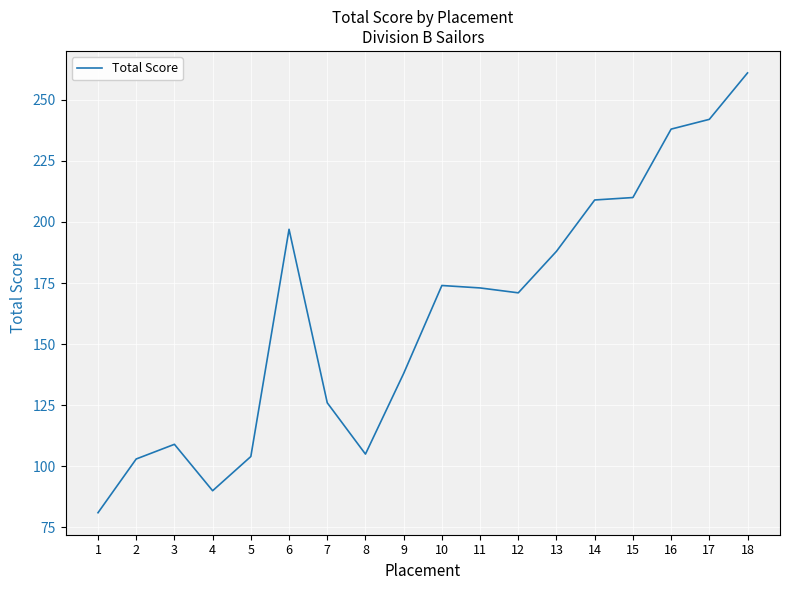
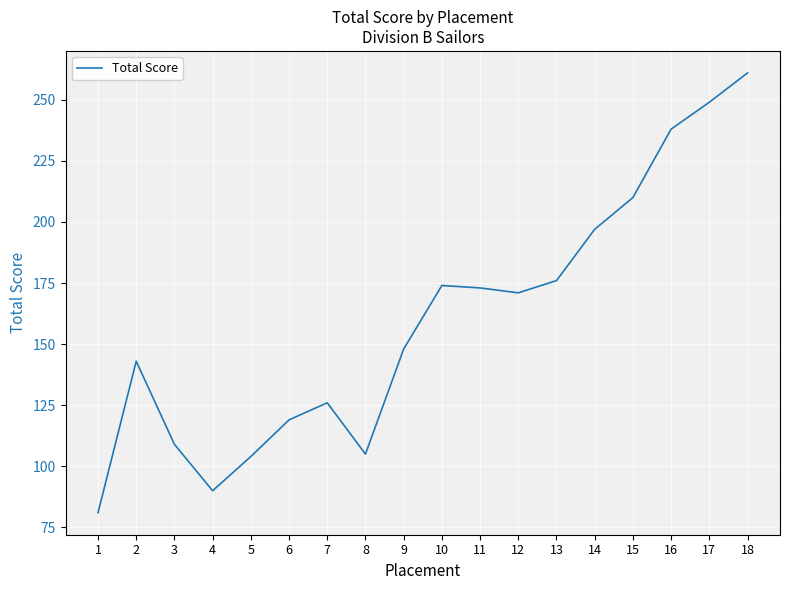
  {
    "1": 81,
-   "2": 103,
+   "2": 143,
    "3": 109,
    "4": 90,
    "5": 104,
-   "6": 197,
+   "6": 119,
    "7": 126,
    "8": 105,
-   "9": 138,
+   "9": 148,
    "10": 174,
    "11": 173,
    "12": 171,
-   "13": 188,
-   "14": 209,
+   "13": 176,
+   "14": 197,
    "15": 210,
    "16": 238,
-   "17": 242,
+   "17": 249,
    "18": 261
  }
